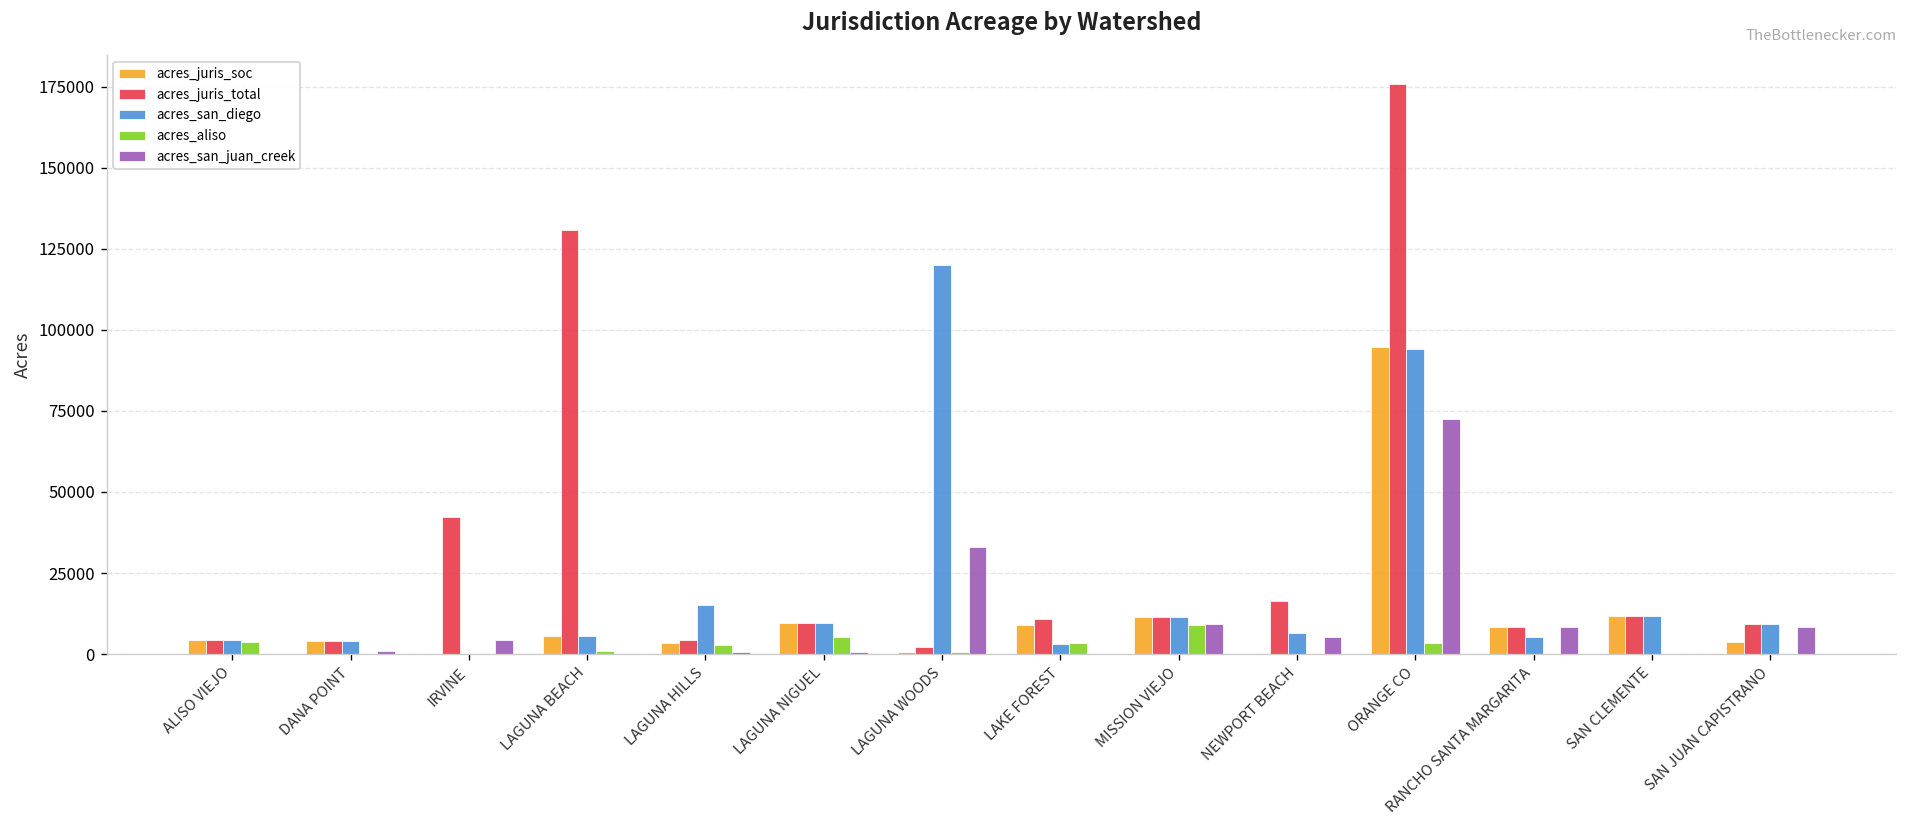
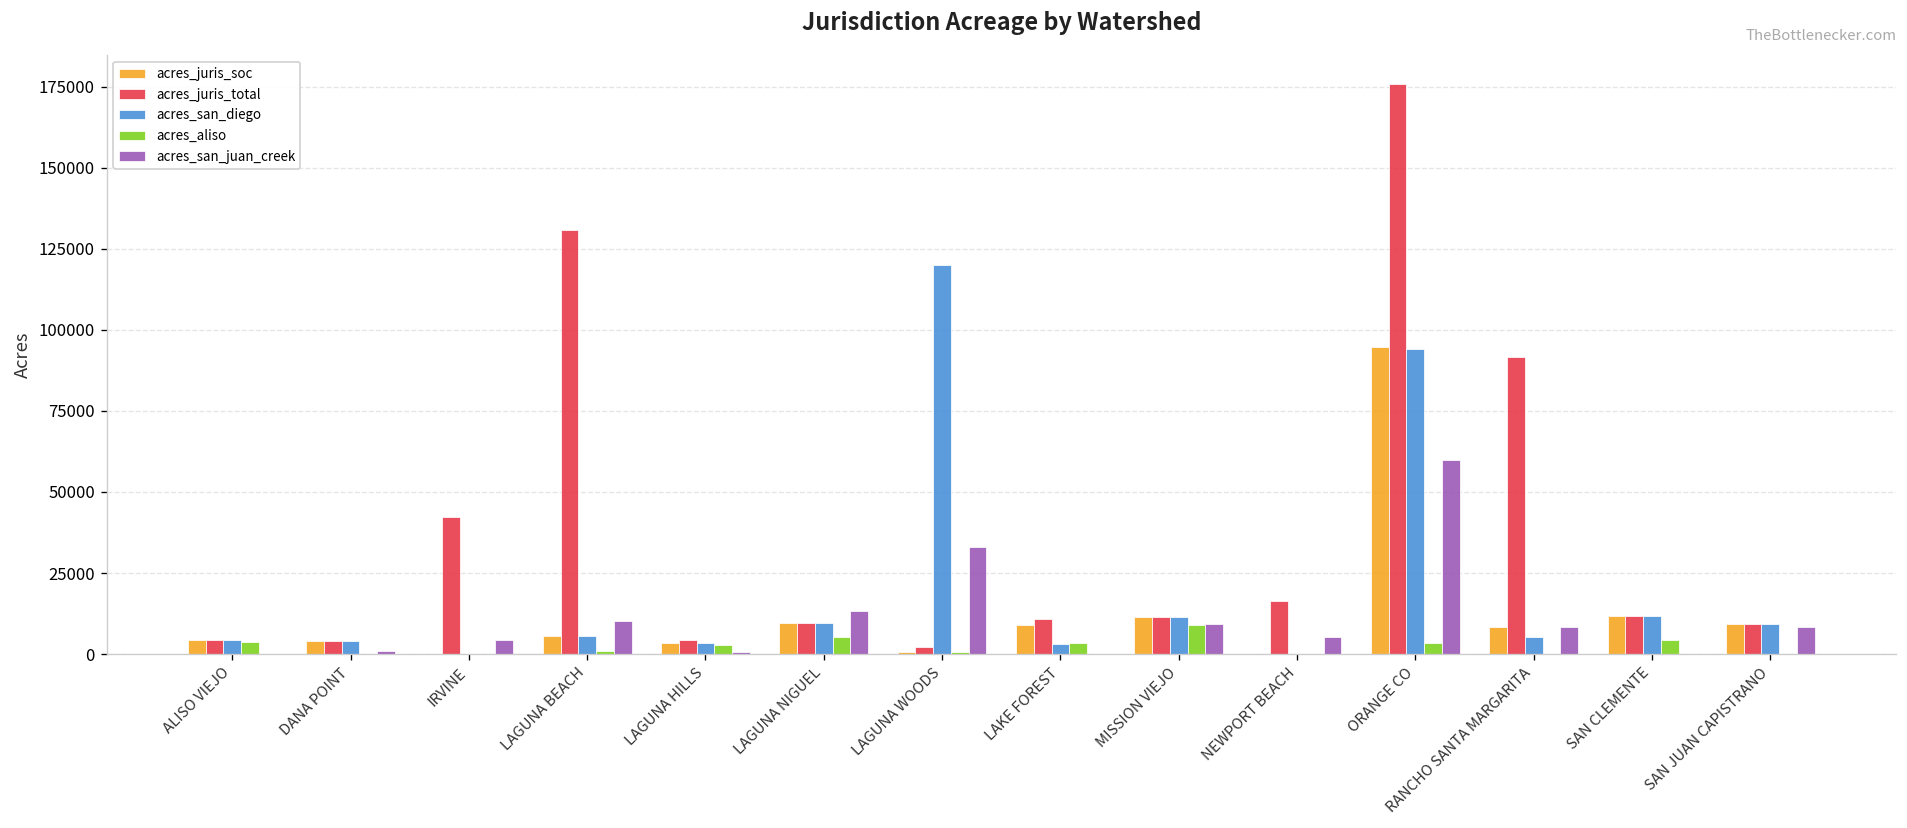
  {
    "acres_juris_soc": {
      "ALISO VIEJO": 4000,
      "DANA POINT": 4000,
      "LAGUNA BEACH": 6000,
      "LAGUNA HILLS": 3000,
      "LAGUNA NIGUEL": 9000,
      "LAKE FOREST": 9000,
      "MISSION VIEJO": 12000,
      "ORANGE CO": 95000,
      "RANCHO SANTA MARGARITA": 8000,
      "SAN CLEMENTE": 12000,
-     "SAN JUAN CAPISTRANO": 4000
+     "SAN JUAN CAPISTRANO": 9000
    },
    "acres_juris_total": {
      "ALISO VIEJO": 4000,
      "DANA POINT": 4000,
      "IRVINE": 42000,
      "LAGUNA BEACH": 131000,
      "LAGUNA HILLS": 4000,
      "LAGUNA NIGUEL": 9000,
      "LAGUNA WOODS": 2000,
      "LAKE FOREST": 11000,
      "MISSION VIEJO": 12000,
      "NEWPORT BEACH": 17000,
      "ORANGE CO": 176000,
-     "RANCHO SANTA MARGARITA": 8000,
+     "RANCHO SANTA MARGARITA": 92000,
      "SAN CLEMENTE": 12000,
      "SAN JUAN CAPISTRANO": 9000
    },
    "acres_san_diego": {
      "ALISO VIEJO": 4000,
      "DANA POINT": 4000,
      "LAGUNA BEACH": 6000,
-     "LAGUNA HILLS": 15000,
+     "LAGUNA HILLS": 3000,
      "LAGUNA NIGUEL": 9000,
      "LAGUNA WOODS": 120000,
      "LAKE FOREST": 3000,
      "MISSION VIEJO": 12000,
-     "NEWPORT BEACH": 6000,
+     "NEWPORT BEACH": 0,
      "ORANGE CO": 94000,
      "RANCHO SANTA MARGARITA": 5000,
      "SAN CLEMENTE": 12000,
      "SAN JUAN CAPISTRANO": 9000
    },
    "acres_aliso": {
      "ALISO VIEJO": 4000,
      "DANA POINT": 0,
      "IRVINE": 0,
      "LAGUNA BEACH": 1000,
      "LAGUNA HILLS": 3000,
      "LAGUNA NIGUEL": 5000,
      "LAKE FOREST": 3000,
      "MISSION VIEJO": 9000,
      "NEWPORT BEACH": 0,
      "ORANGE CO": 3000,
-     "SAN CLEMENTE": 0
+     "SAN CLEMENTE": 4000
    },
    "acres_san_juan_creek": {
      "ALISO VIEJO": 0,
      "DANA POINT": 1000,
      "IRVINE": 4000,
-     "LAGUNA BEACH": 0,
-     "LAGUNA NIGUEL": 1000,
+     "LAGUNA BEACH": 10000,
+     "LAGUNA NIGUEL": 13000,
      "LAGUNA WOODS": 33000,
      "LAKE FOREST": 0,
      "MISSION VIEJO": 9000,
      "NEWPORT BEACH": 5000,
-     "ORANGE CO": 72000,
+     "ORANGE CO": 60000,
      "RANCHO SANTA MARGARITA": 8000,
      "SAN JUAN CAPISTRANO": 9000
    }
  }
